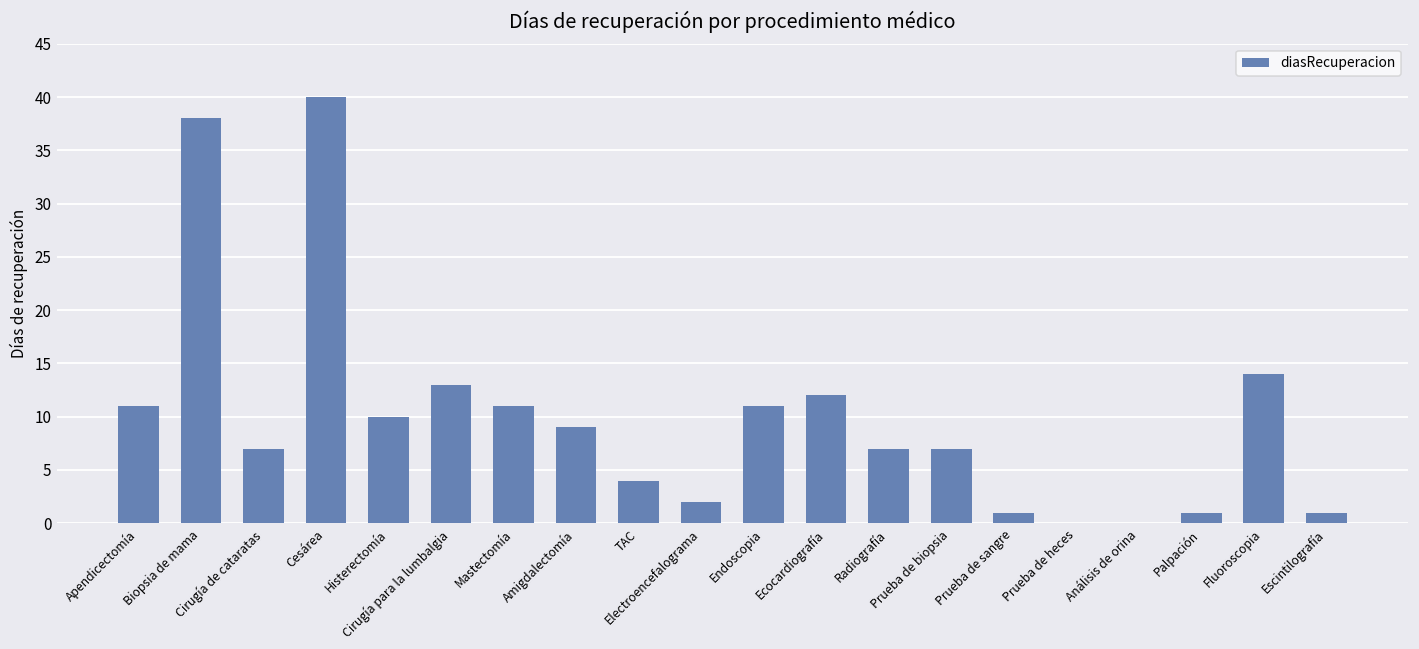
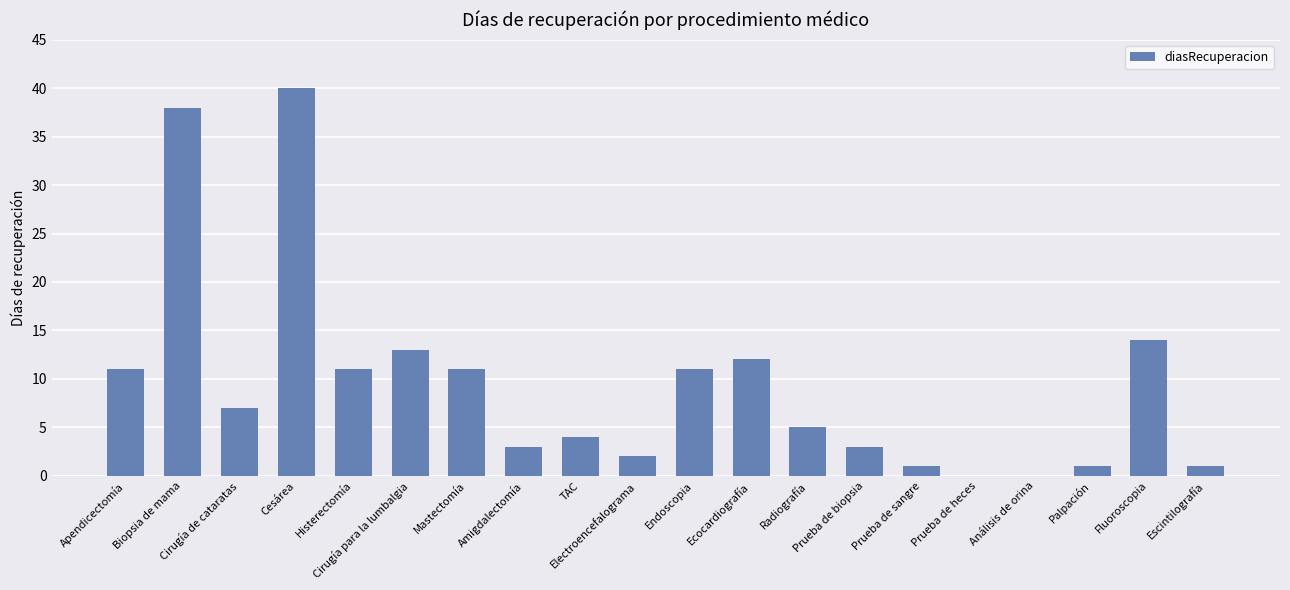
  {
    "Apendicectomía": 11,
    "Biopsia de mama": 38,
    "Cirugía de cataratas": 7,
    "Cesárea": 40,
-   "Histerectomía": 10,
+   "Histerectomía": 11,
    "Cirugía para la lumbalgia": 13,
    "Mastectomía": 11,
-   "Amigdalectomía": 9,
+   "Amigdalectomía": 3,
    "TAC": 4,
    "Electroencefalograma": 2,
    "Endoscopia": 11,
    "Ecocardiografía": 12,
-   "Radiografía": 7,
-   "Prueba de biopsia": 7,
+   "Radiografía": 5,
+   "Prueba de biopsia": 3,
    "Prueba de sangre": 1,
    "Prueba de heces": 0,
    "Análisis de orina": 0,
    "Palpación": 1,
    "Fluoroscopia": 14,
    "Escintilografía": 1
  }
